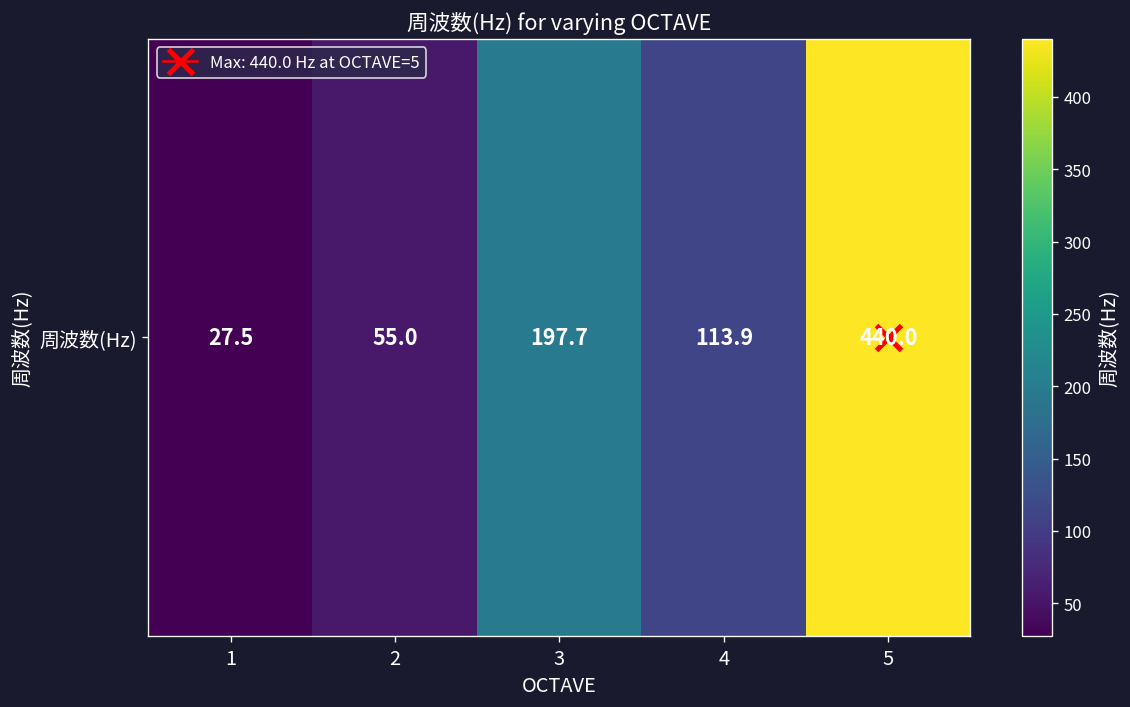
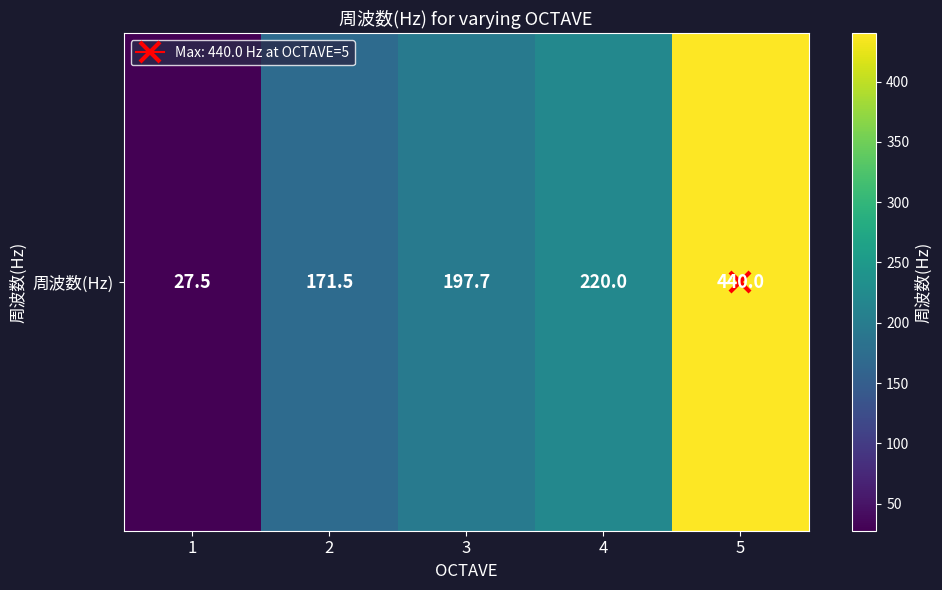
  {
    "周波数(Hz)": {
      "1": 27.5,
-     "2": 55.0,
+     "2": 171.5,
      "3": 197.7,
-     "4": 113.9
+     "4": 220.0
    }
  }
